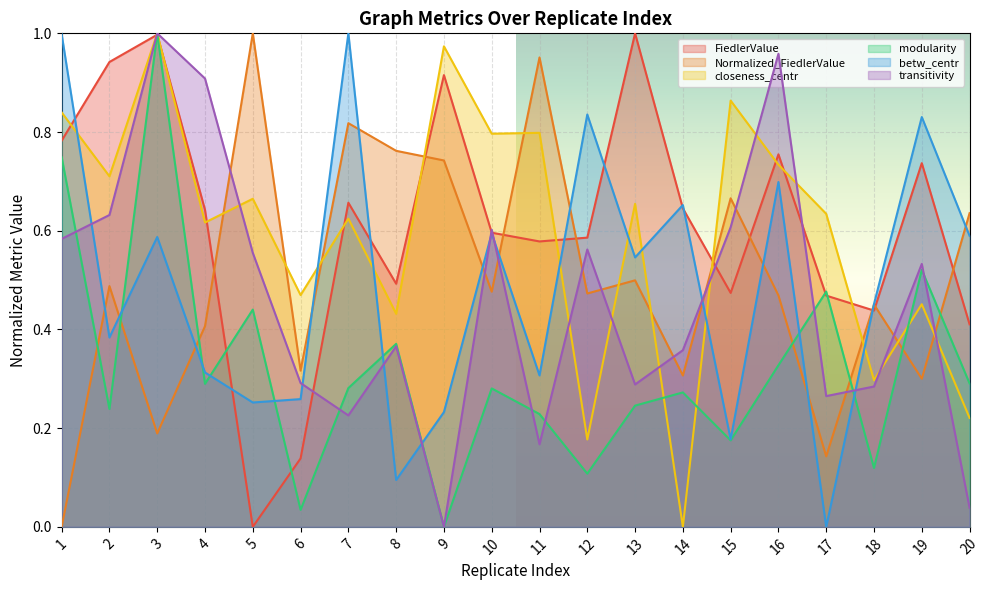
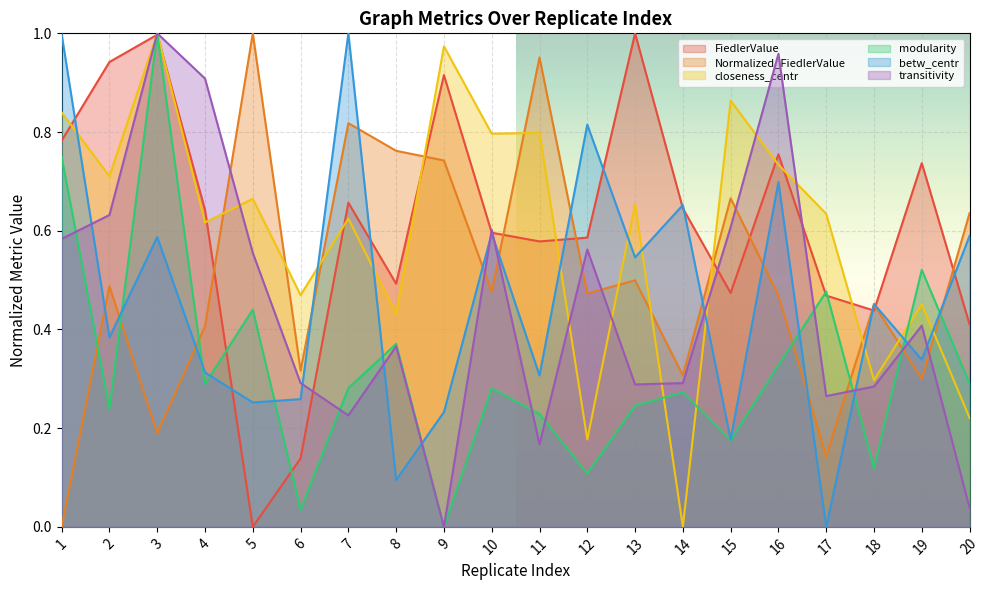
  {
    "modularity": {
      "1": 0.75,
      "2": 0.24,
      "4": 0.29,
      "5": 0.44,
      "6": 0.03,
      "7": 0.28,
      "10": 0.28,
      "11": 0.23,
      "12": 0.11,
      "13": 0.25,
      "14": 0.27,
      "16": 0.33,
      "17": 0.48,
      "18": 0.12,
      "19": 0.52,
      "20": 0.29
    },
    "betw_centr": {
      "1": 1.00,
      "2": 0.38,
      "3": 0.59,
      "4": 0.31,
      "5": 0.25,
      "6": 0.26,
      "7": 1.00,
      "8": 0.09,
      "9": 0.23,
      "11": 0.31,
-     "12": 0.84,
+     "12": 0.82,
      "13": 0.55,
      "14": 0.65,
      "16": 0.70,
      "17": 0.00,
-     "19": 0.83,
+     "19": 0.34,
      "20": 0.59
    },
    "transitivity": {
      "1": 0.58,
      "2": 0.63,
      "4": 0.91,
      "5": 0.56,
      "6": 0.29,
      "7": 0.23,
      "10": 0.60,
      "11": 0.17,
      "12": 0.56,
      "13": 0.29,
-     "14": 0.36,
+     "14": 0.29,
      "15": 0.61,
      "17": 0.26,
      "18": 0.28,
-     "19": 0.53,
+     "19": 0.41,
      "20": 0.04
    }
  }
